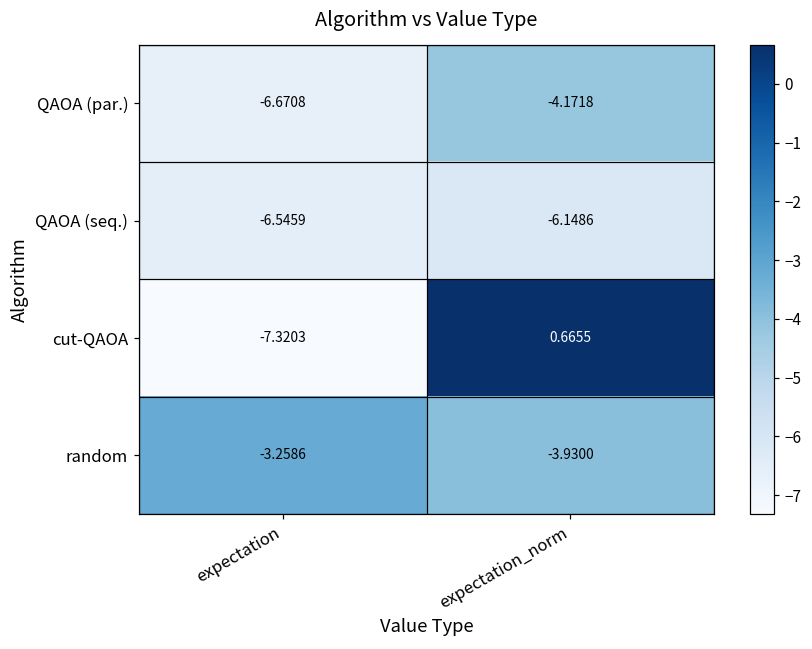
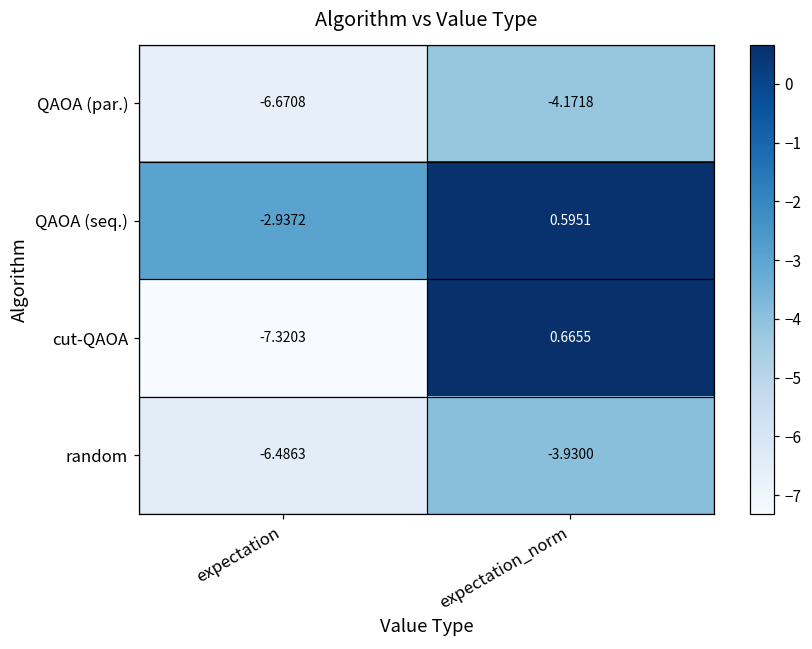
  {
    "QAOA (par.)": {
      "expectation": -6.6708,
      "expectation_norm": -4.1718
    },
    "QAOA (seq.)": {
-     "expectation": -6.5459,
-     "expectation_norm": -6.1486
+     "expectation": -2.9372,
+     "expectation_norm": 0.5951
    },
    "cut-QAOA": {
      "expectation": -7.3203,
      "expectation_norm": 0.6655
    },
    "random": {
-     "expectation": -3.2586,
+     "expectation": -6.4863,
      "expectation_norm": -3.9300
    }
  }
